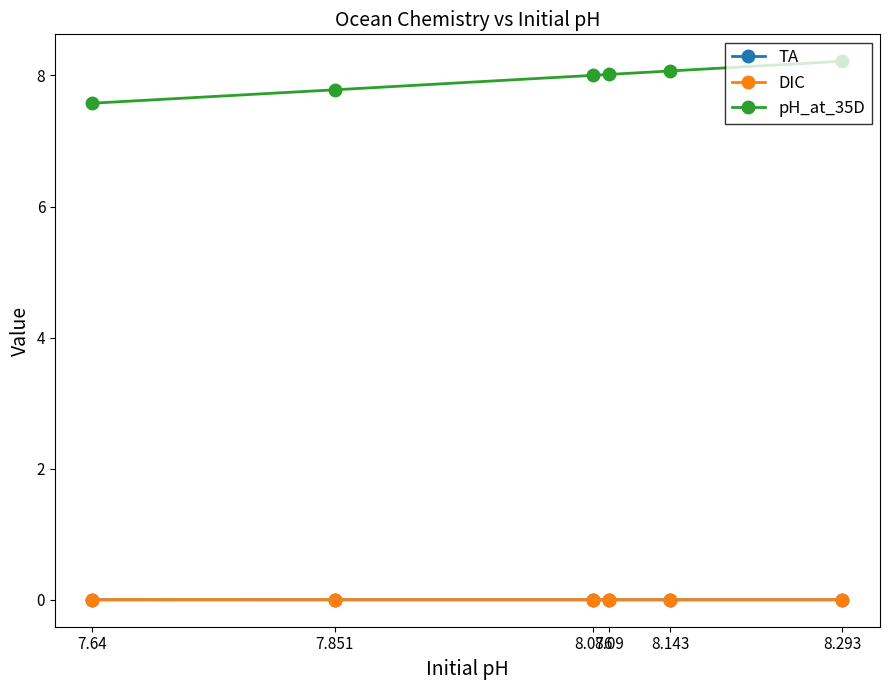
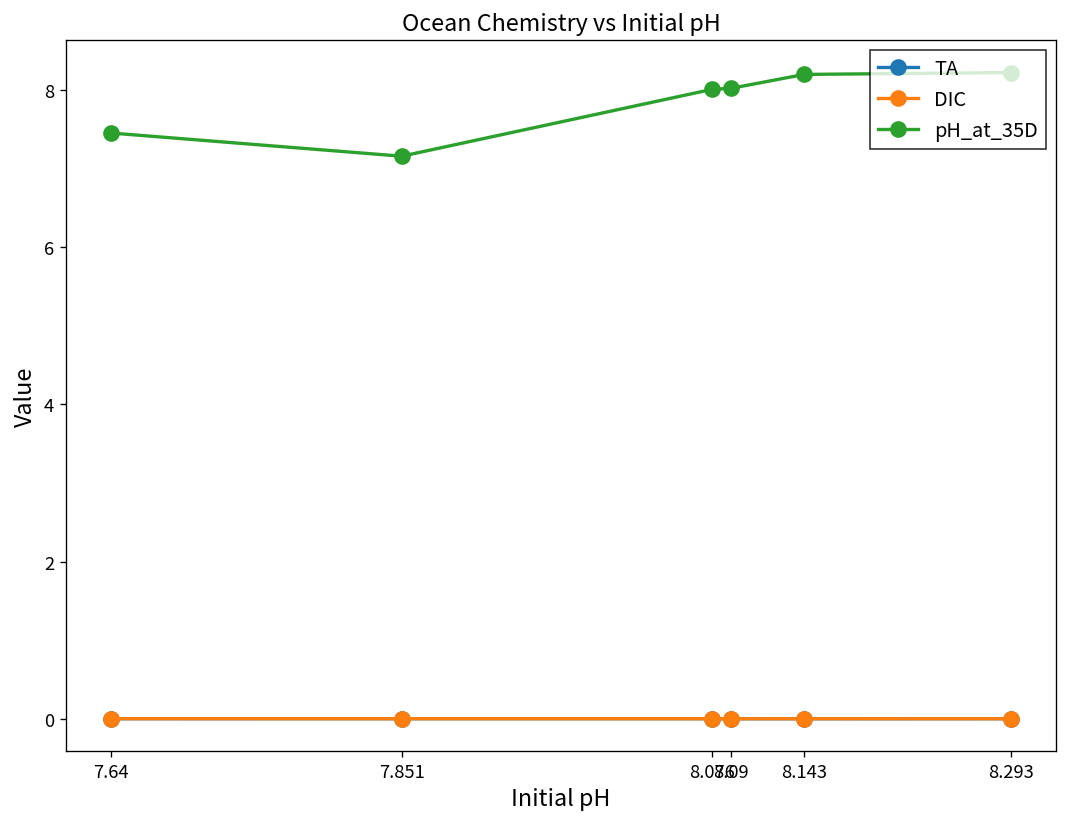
  {
    "DIC": {
      "7.64": 0.0,
      "7.851": 0.0,
      "8.143": 0.0,
      "8.293": 0.0
    },
    "pH_at_35D": {
-     "7.64": 7.6,
-     "7.851": 7.8,
-     "8.143": 8.1
+     "7.64": 7.4,
+     "7.851": 7.2,
+     "8.143": 8.2
    }
  }
